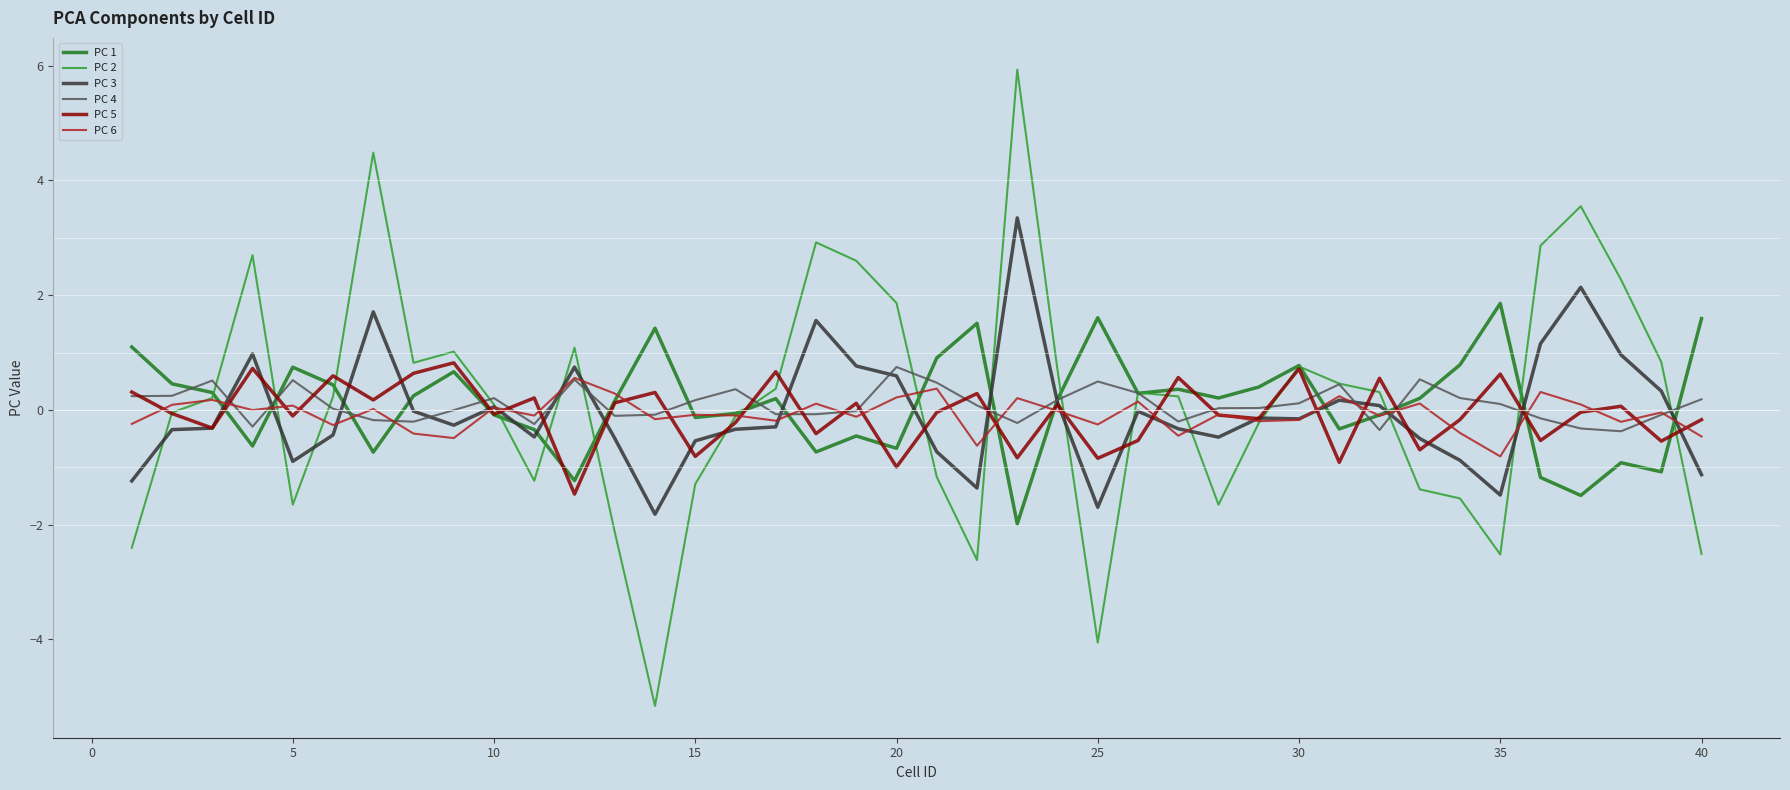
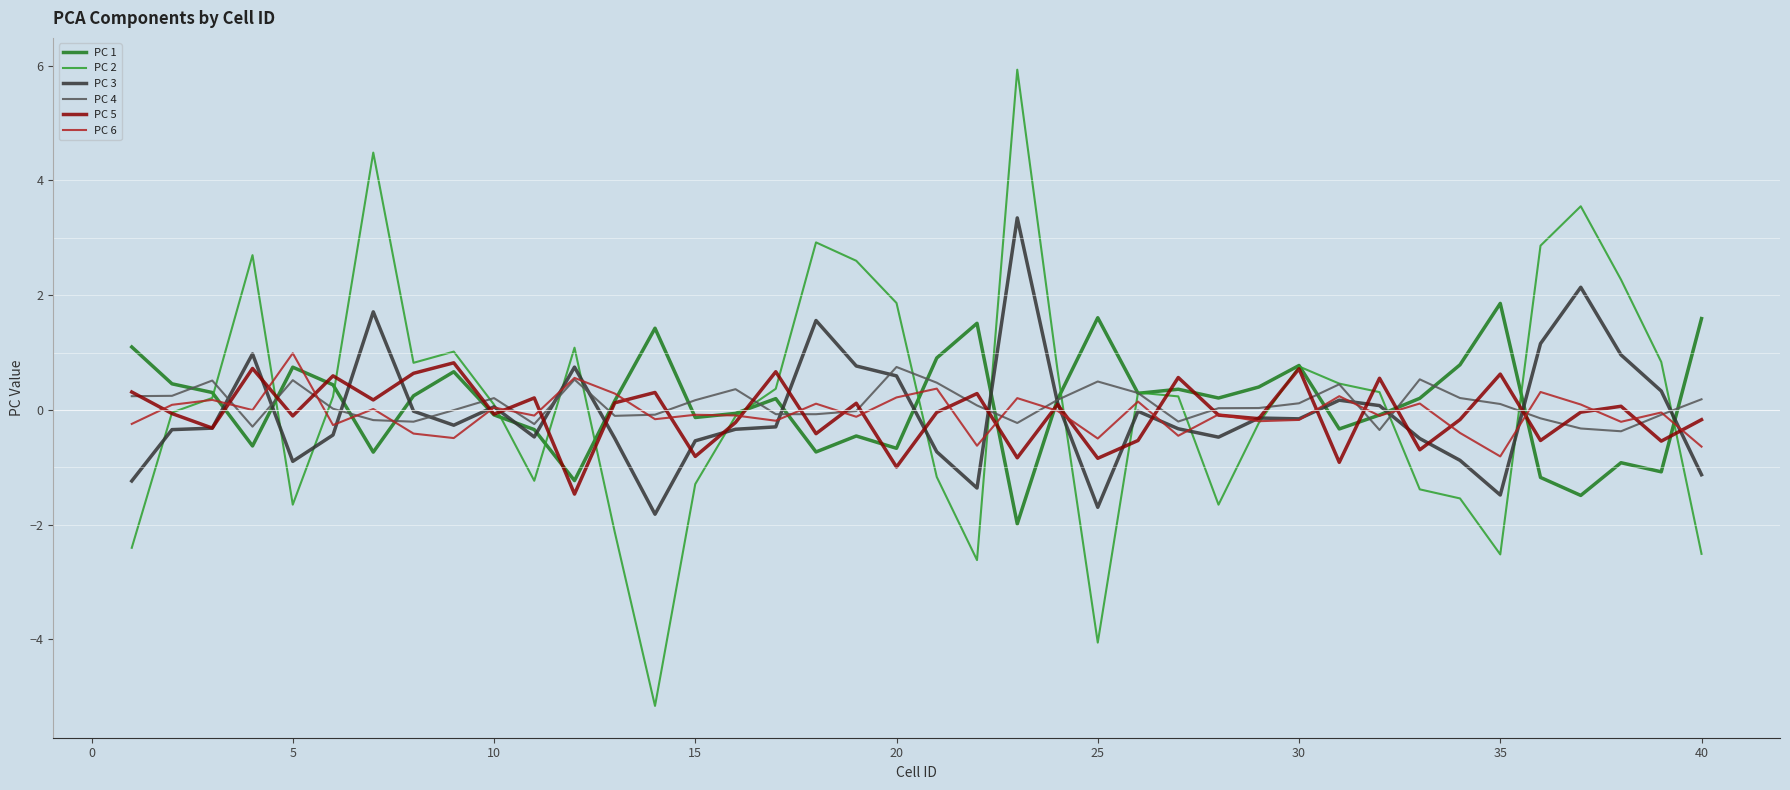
  {
    "PC 5": {
      "5": -0.1,
      "15": -0.8,
      "20": -1.0,
      "25": -0.8,
      "35": 0.6,
      "40": -0.2
    },
    "PC 6": {
-     "5": 0.1,
+     "5": 1.0,
      "15": -0.1,
      "20": 0.2,
-     "25": -0.3,
+     "25": -0.5,
      "35": -0.8,
-     "40": -0.5
+     "40": -0.6
    }
  }
